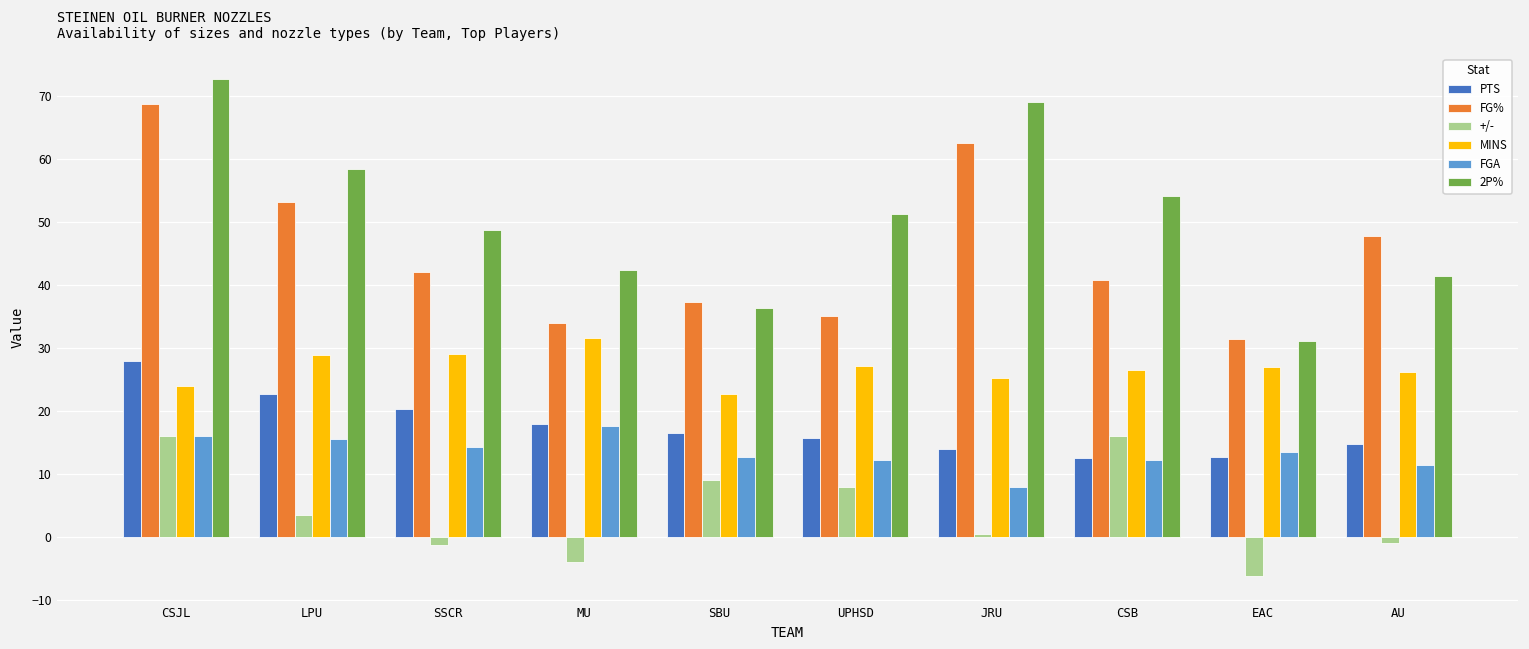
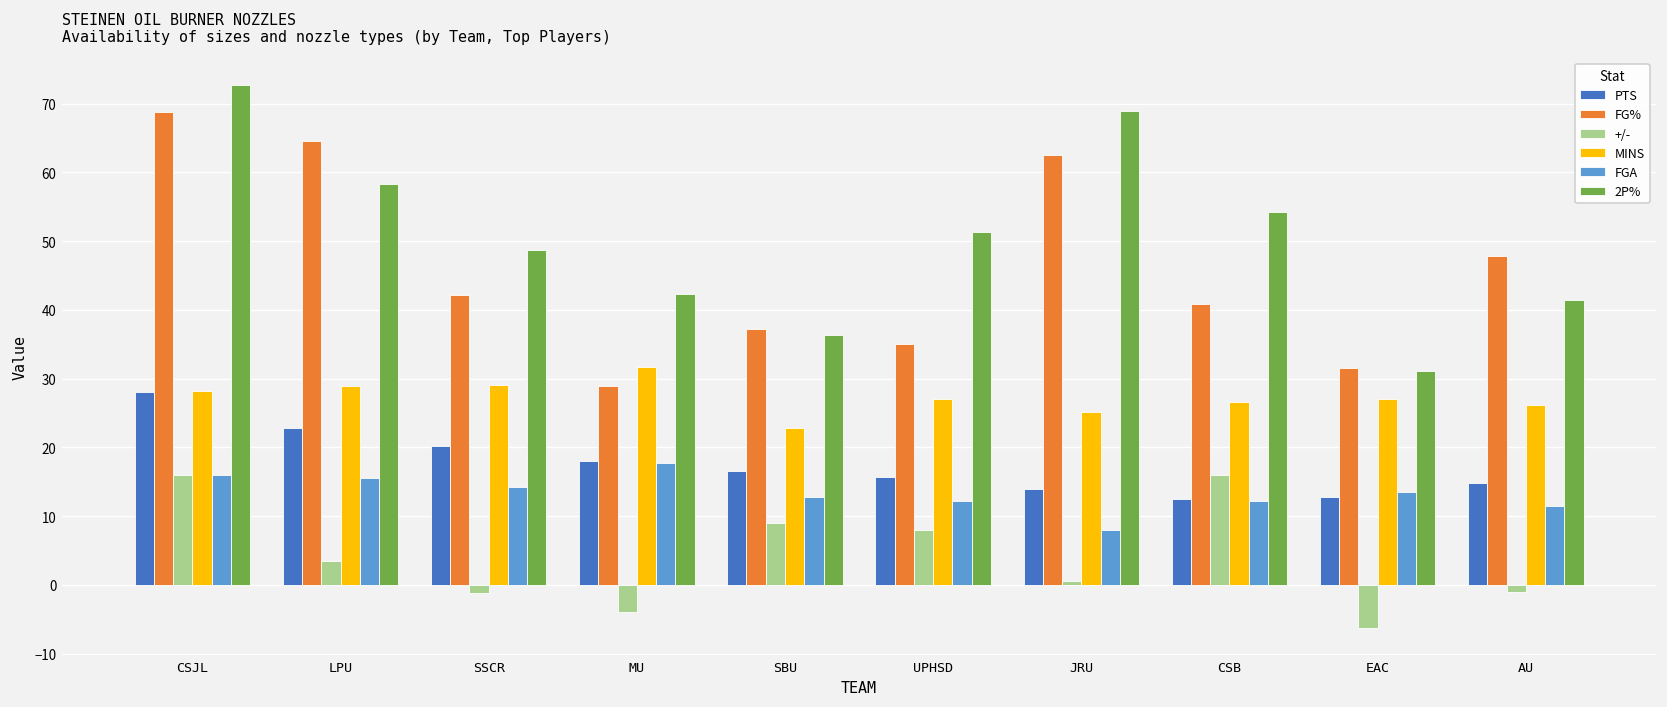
  {
    "FG%": {
      "CSJL": 69,
-     "LPU": 53,
+     "LPU": 65,
      "SSCR": 42,
-     "MU": 34,
+     "MU": 29,
      "SBU": 37,
      "UPHSD": 35,
      "JRU": 63,
      "CSB": 41,
      "EAC": 31,
      "AU": 48
    },
    "+/-": {
      "CSJL": 16,
      "LPU": 4,
      "SSCR": -1,
      "MU": -4,
      "SBU": 9,
      "UPHSD": 8,
      "JRU": 1,
      "CSB": 16,
      "EAC": -6,
      "AU": -1
    },
    "MINS": {
-     "CSJL": 24,
+     "CSJL": 28,
      "LPU": 29,
      "SSCR": 29,
      "MU": 32,
      "SBU": 23,
      "UPHSD": 27,
      "JRU": 25,
      "CSB": 27,
      "EAC": 27,
      "AU": 26
    },
    "2P%": {
      "CSJL": 73,
      "LPU": 58,
      "SSCR": 49,
      "MU": 42,
      "SBU": 36,
      "UPHSD": 51,
      "JRU": 69,
      "CSB": 54,
      "EAC": 31,
      "AU": 41
    }
  }
